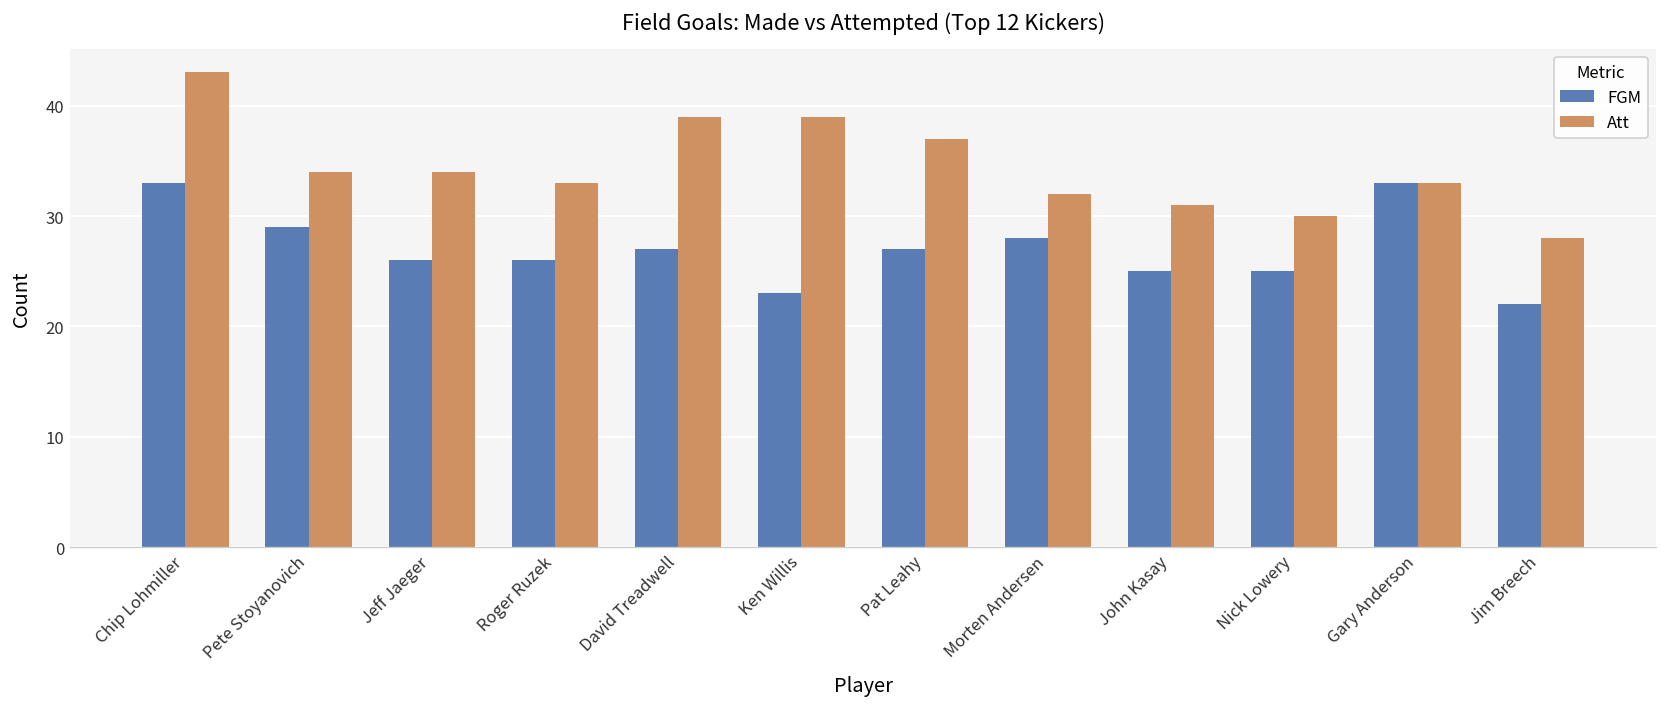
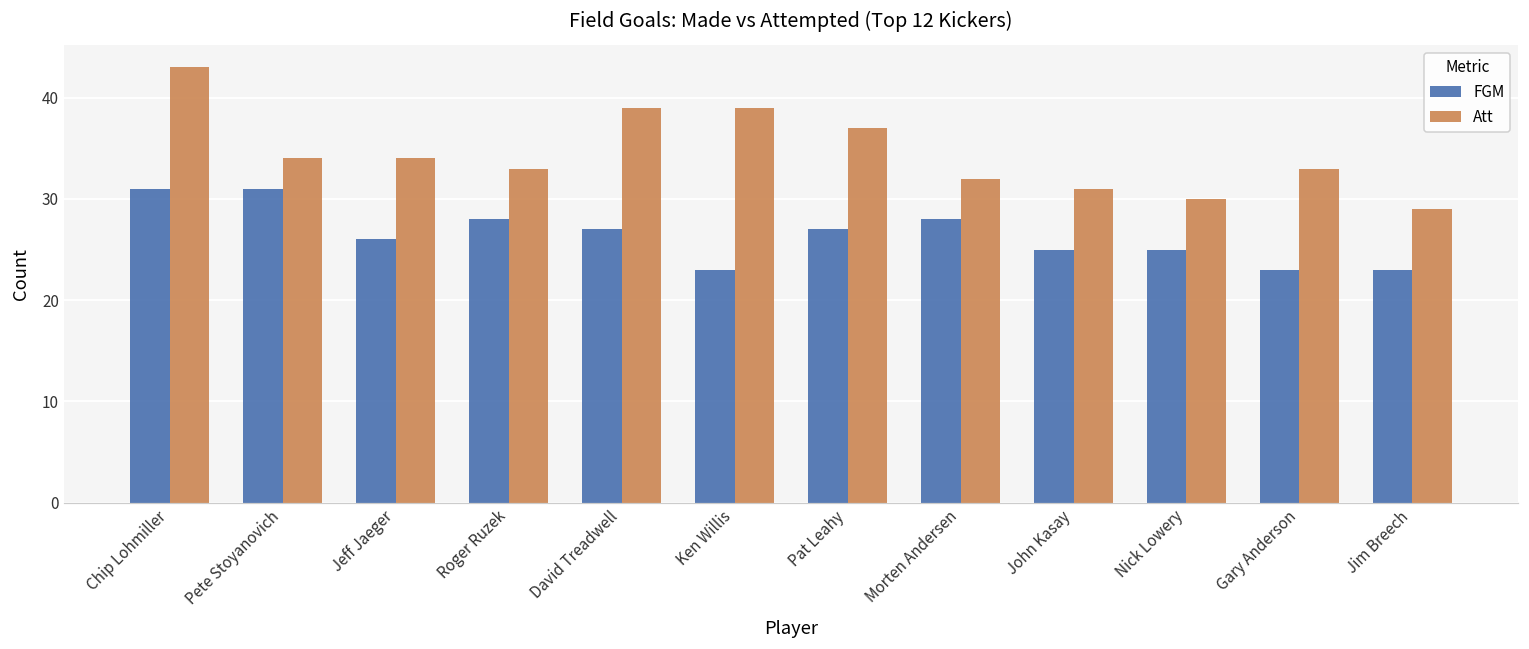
  {
    "FGM": {
-     "Chip Lohmiller": 33,
-     "Pete Stoyanovich": 29,
+     "Chip Lohmiller": 31,
+     "Pete Stoyanovich": 31,
      "Jeff Jaeger": 26,
-     "Roger Ruzek": 26,
+     "Roger Ruzek": 28,
      "David Treadwell": 27,
      "Ken Willis": 23,
      "Pat Leahy": 27,
      "Morten Andersen": 28,
      "John Kasay": 25,
      "Nick Lowery": 25,
-     "Gary Anderson": 33,
-     "Jim Breech": 22
+     "Gary Anderson": 23,
+     "Jim Breech": 23
    },
    "Att": {
      "Chip Lohmiller": 43,
      "Pete Stoyanovich": 34,
      "Jeff Jaeger": 34,
      "Roger Ruzek": 33,
      "David Treadwell": 39,
      "Ken Willis": 39,
      "Pat Leahy": 37,
      "Morten Andersen": 32,
      "John Kasay": 31,
      "Nick Lowery": 30,
      "Gary Anderson": 33,
-     "Jim Breech": 28
+     "Jim Breech": 29
    }
  }
